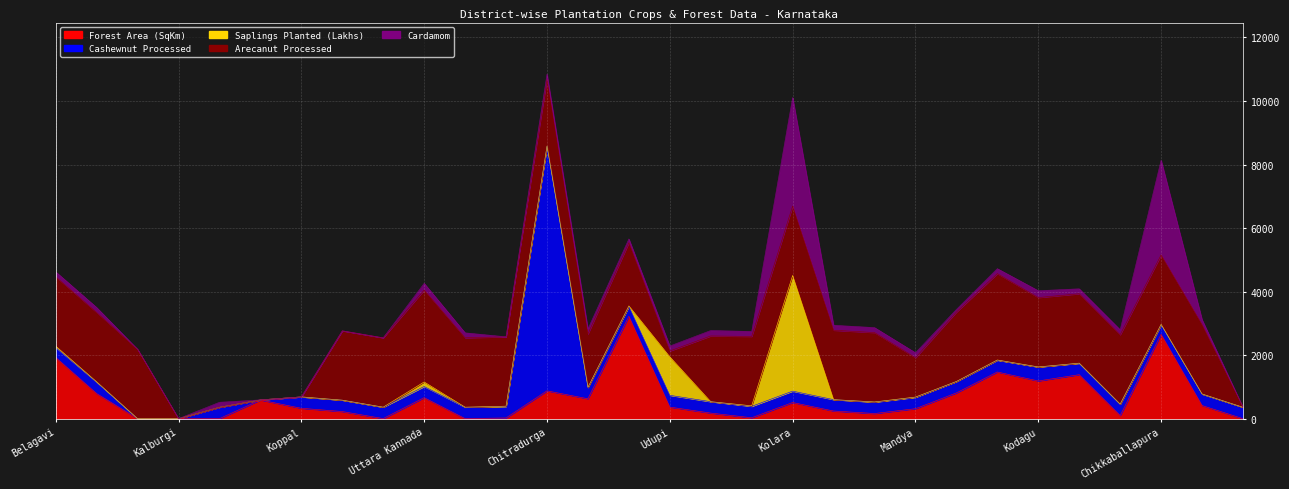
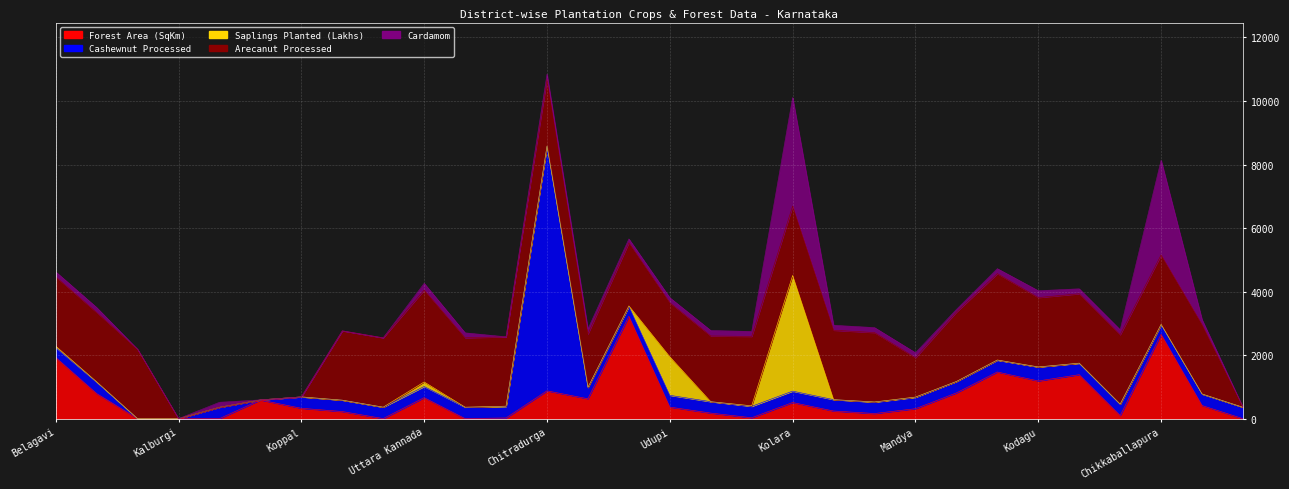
  {
    "Forest Area (SqKm)": {
      "Belagavi": 1900,
      "Koppal": 300,
      "Uttara Kannada": 700,
      "Chitradurga": 900,
      "Udupi": 400,
      "Kolara": 500,
      "Mandya": 300,
      "Kodagu": 1200,
      "Chikkaballapura": 2700
    },
    "Cashewnut Processed": {
      "Uttara Kannada": 400,
      "Udupi": 400,
      "Kolara": 400
    },
    "Saplings Planted (Lakhs)": {
      "Uttara Kannada": 100,
      "Udupi": 1200,
      "Kolara": 3600
    },
    "Arecanut Processed": {
      "Belagavi": 2200,
      "Uttara Kannada": 2900,
      "Chitradurga": 2100,
-     "Udupi": 200,
+     "Udupi": 1700,
      "Kolara": 2200,
      "Mandya": 1200,
      "Kodagu": 2200,
      "Chikkaballapura": 2200
    },
    "Cardamom": {
      "Belagavi": 200,
      "Uttara Kannada": 200,
      "Chitradurga": 200,
      "Udupi": 200,
      "Kolara": 3400,
      "Mandya": 200,
      "Kodagu": 200,
      "Chikkaballapura": 3000
    }
  }
